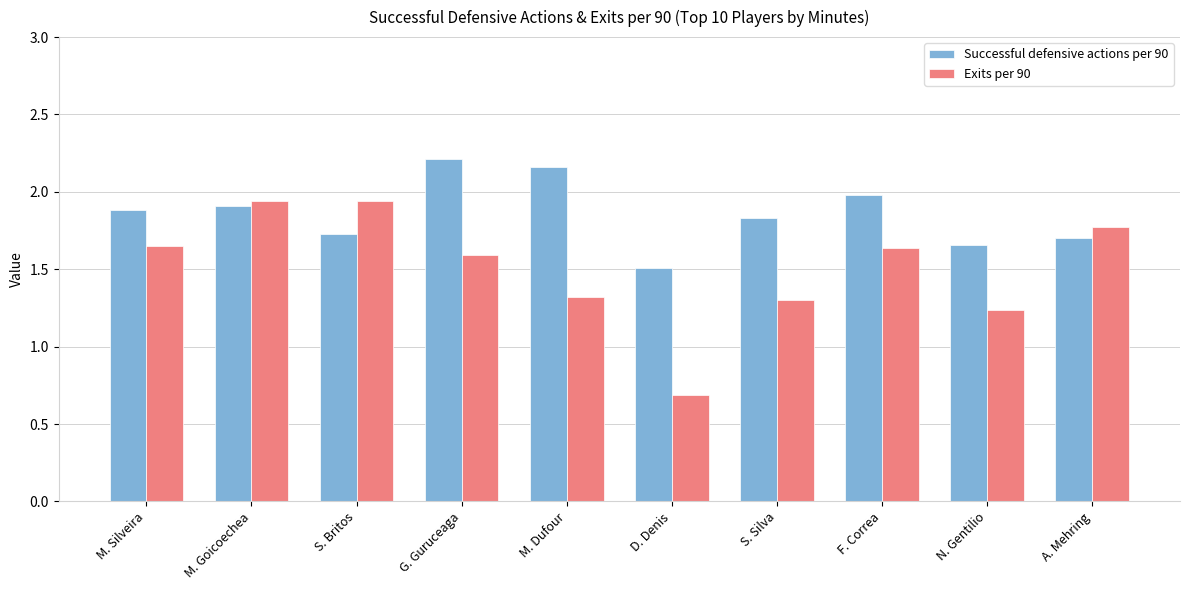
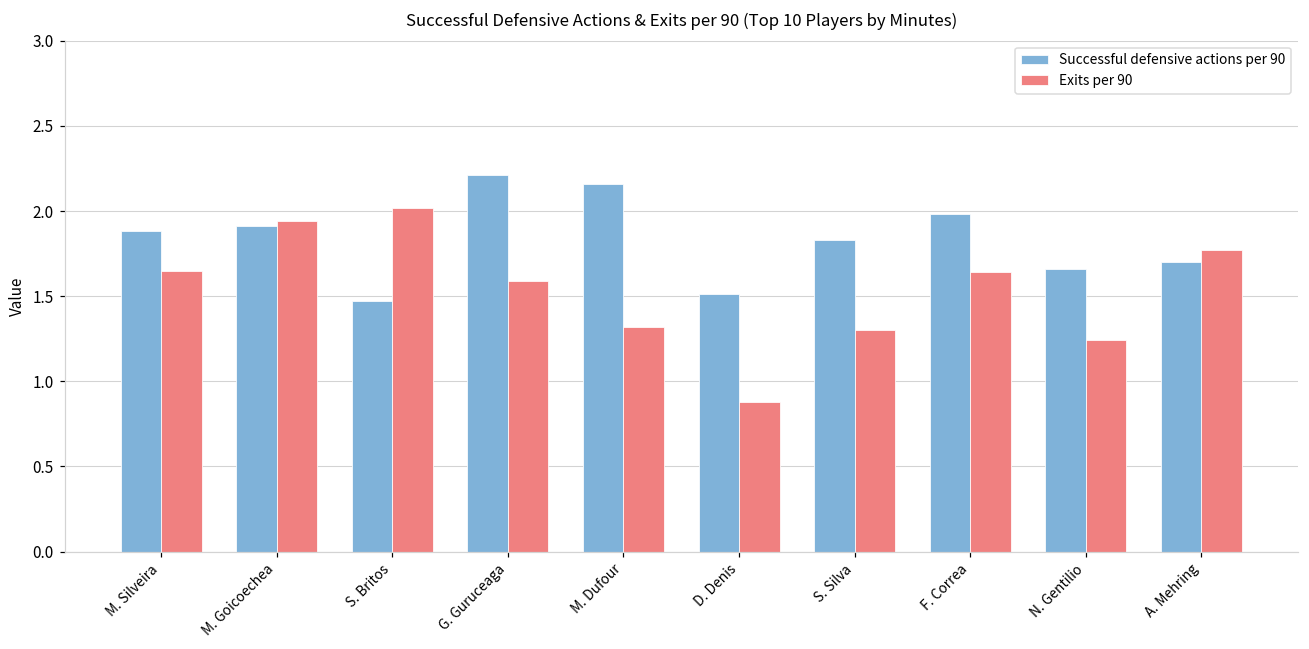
  {
    "Successful defensive actions per 90": {
      "M. Silveira": 1.88,
      "M. Goicoechea": 1.91,
-     "S. Britos": 1.73,
+     "S. Britos": 1.47,
      "G. Guruceaga": 2.21,
      "M. Dufour": 2.16,
      "D. Denis": 1.51,
      "S. Silva": 1.83,
      "F. Correa": 1.98,
      "N. Gentilio": 1.66,
      "A. Mehring": 1.70
    },
    "Exits per 90": {
      "M. Silveira": 1.65,
      "M. Goicoechea": 1.94,
-     "S. Britos": 1.94,
+     "S. Britos": 2.02,
      "G. Guruceaga": 1.59,
      "M. Dufour": 1.32,
-     "D. Denis": 0.69,
+     "D. Denis": 0.88,
      "S. Silva": 1.30,
      "F. Correa": 1.64,
      "N. Gentilio": 1.24,
      "A. Mehring": 1.77
    }
  }
